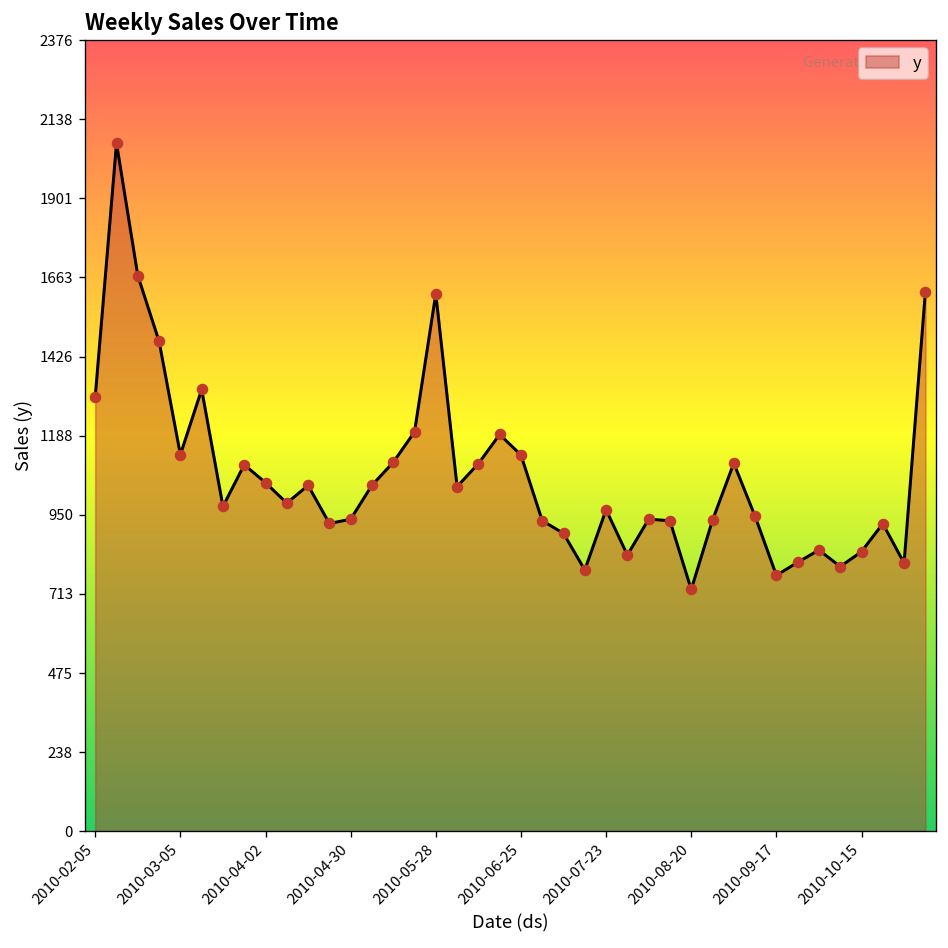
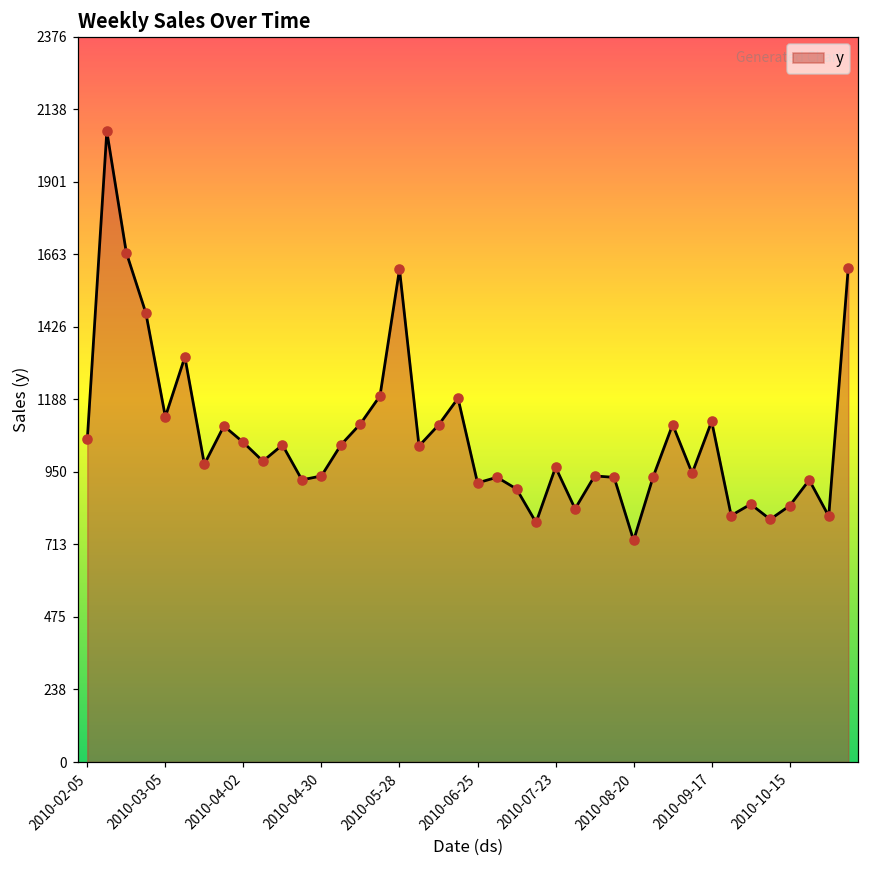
  {
-   "2010-02-05": 1310,
+   "2010-02-05": 1060,
    "2010-03-05": 1130,
    "2010-04-02": 1050,
    "2010-04-30": 940,
    "2010-05-28": 1610,
-   "2010-06-25": 1130,
+   "2010-06-25": 910,
    "2010-07-23": 970,
    "2010-08-20": 730,
-   "2010-09-17": 770,
+   "2010-09-17": 1120,
    "2010-10-15": 840
  }
